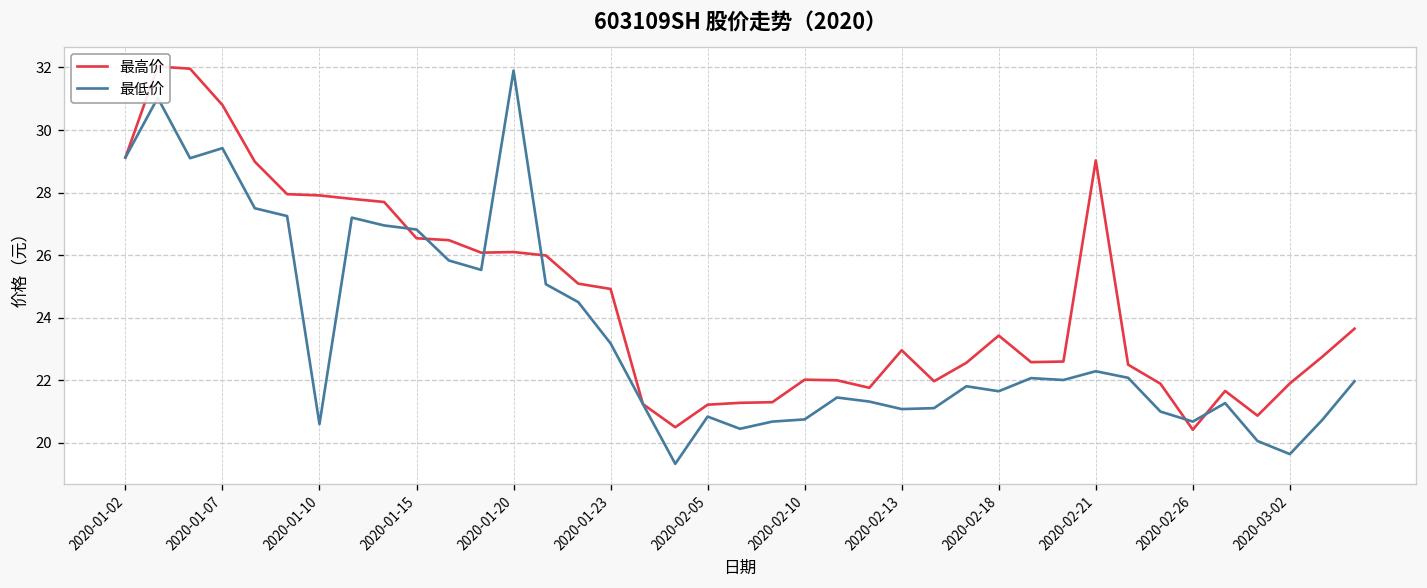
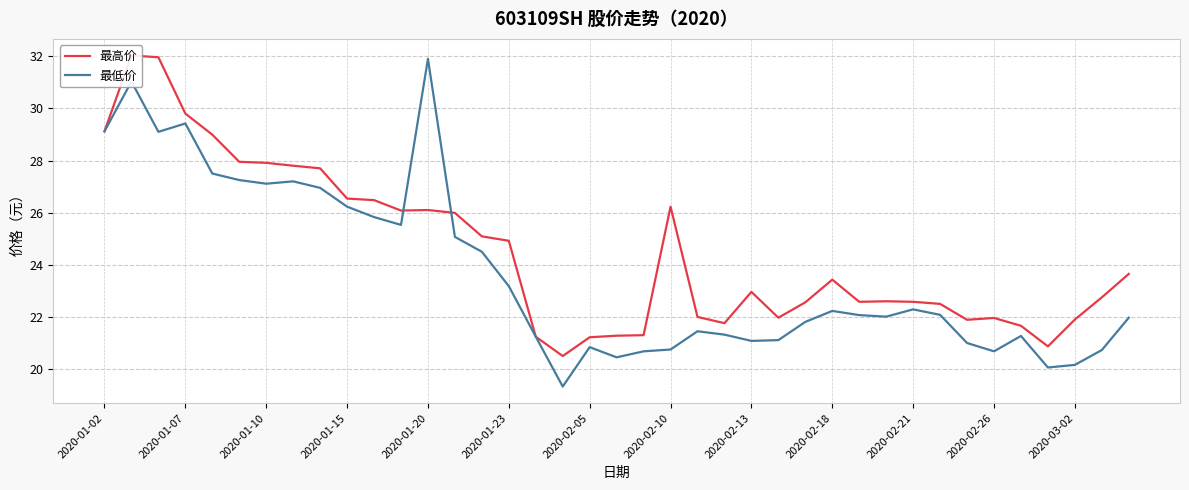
  {
    "最高价": {
-     "2020-01-07": 30.8,
+     "2020-01-07": 29.8,
      "2020-01-10": 27.9,
      "2020-01-15": 26.5,
      "2020-01-20": 26.1,
      "2020-01-23": 24.9,
      "2020-02-05": 21.2,
-     "2020-02-10": 22.0,
+     "2020-02-10": 26.2,
      "2020-02-13": 23.0,
      "2020-02-18": 23.4,
-     "2020-02-21": 29.0,
-     "2020-02-26": 20.4,
+     "2020-02-21": 22.6,
+     "2020-02-26": 22.0,
      "2020-03-02": 21.9
    },
    "最低价": {
      "2020-01-07": 29.4,
-     "2020-01-10": 20.6,
-     "2020-01-15": 26.8,
+     "2020-01-10": 27.1,
+     "2020-01-15": 26.2,
      "2020-01-20": 31.9,
      "2020-01-23": 23.2,
      "2020-02-05": 20.8,
      "2020-02-10": 20.8,
      "2020-02-13": 21.1,
-     "2020-02-18": 21.7,
+     "2020-02-18": 22.2,
      "2020-02-21": 22.3,
      "2020-02-26": 20.7,
-     "2020-03-02": 19.6
+     "2020-03-02": 20.2
    }
  }
